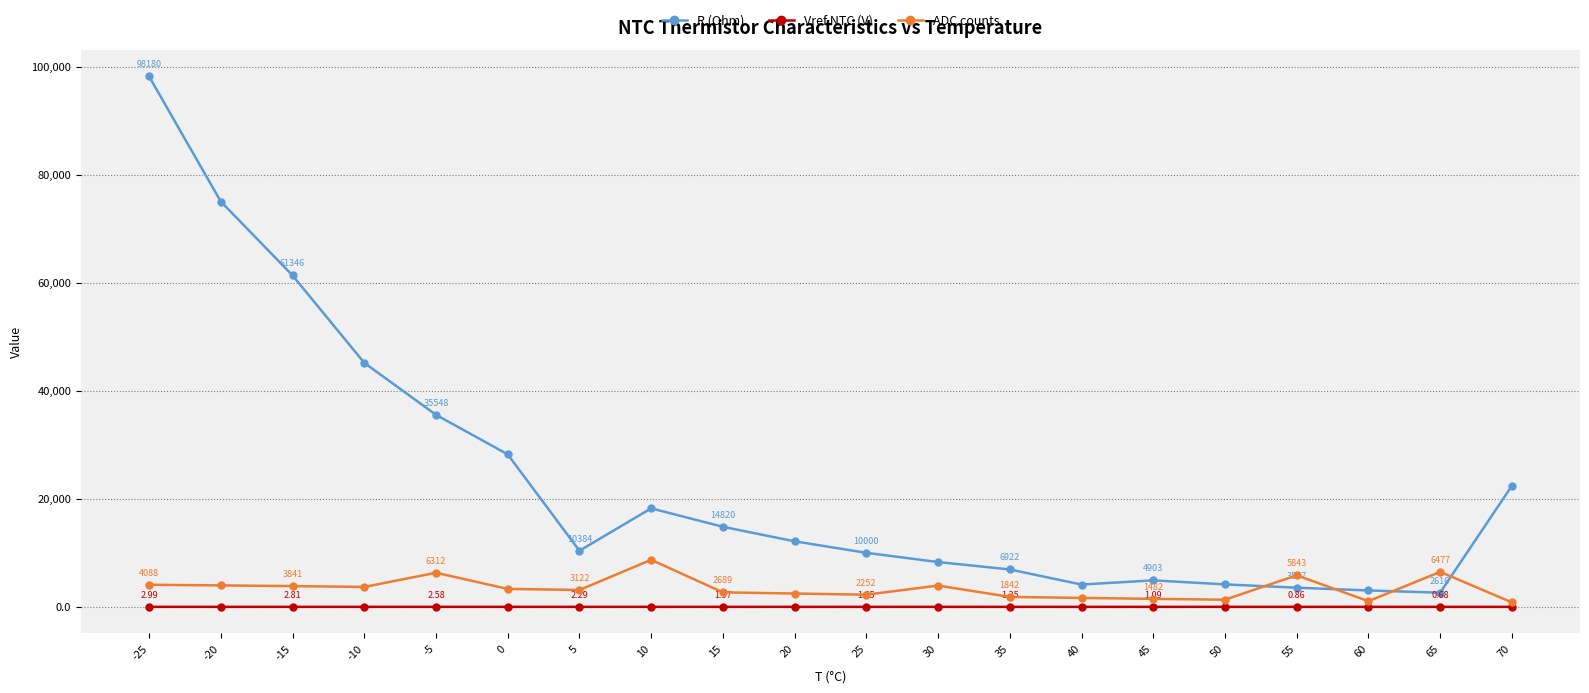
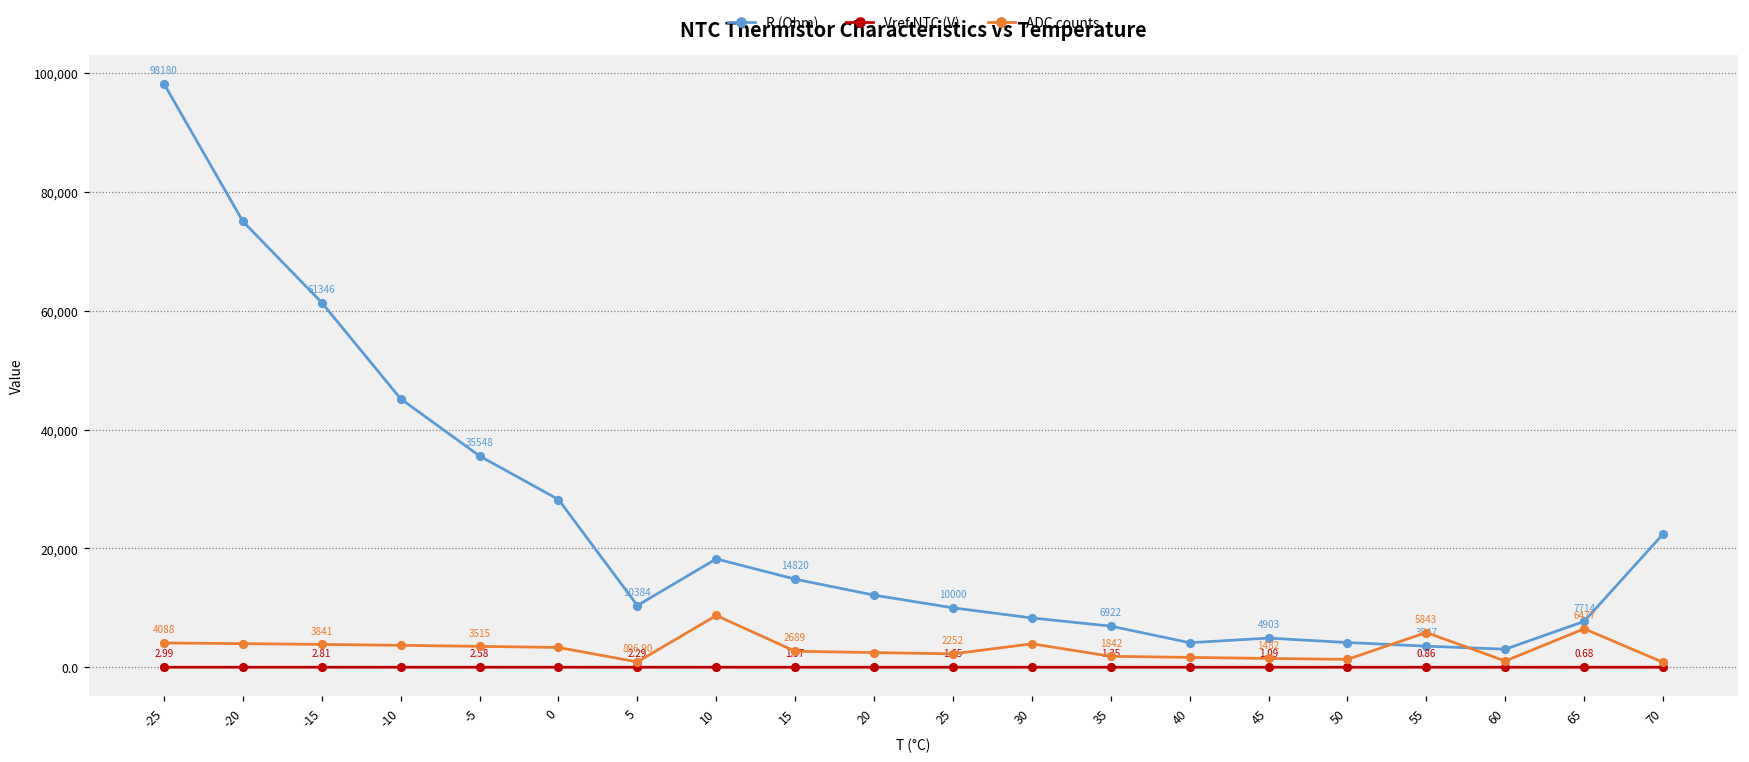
  {
    "R (Ohm)": {
      "-25": 98180,
      "-15": 61346,
      "-5": 35548,
      "5": 10384,
      "15": 14820,
      "25": 10000,
      "35": 6922,
      "45": 4903,
-     "65": 2616
+     "65": 7714
    },
    "Vref NTC (V)": {
      "-25": 2.99,
      "-15": 2.81,
      "-5": 2.58,
      "55": 0.86
    },
    "ADC counts": {
      "-25": 4088,
      "-15": 3841,
-     "-5": 6312,
-     "5": 3122,
+     "-5": 3515,
+     "5": 896.90,
      "15": 2689,
      "25": 2252,
      "35": 1842,
      "55": 5843,
      "65": 6477
    }
  }
